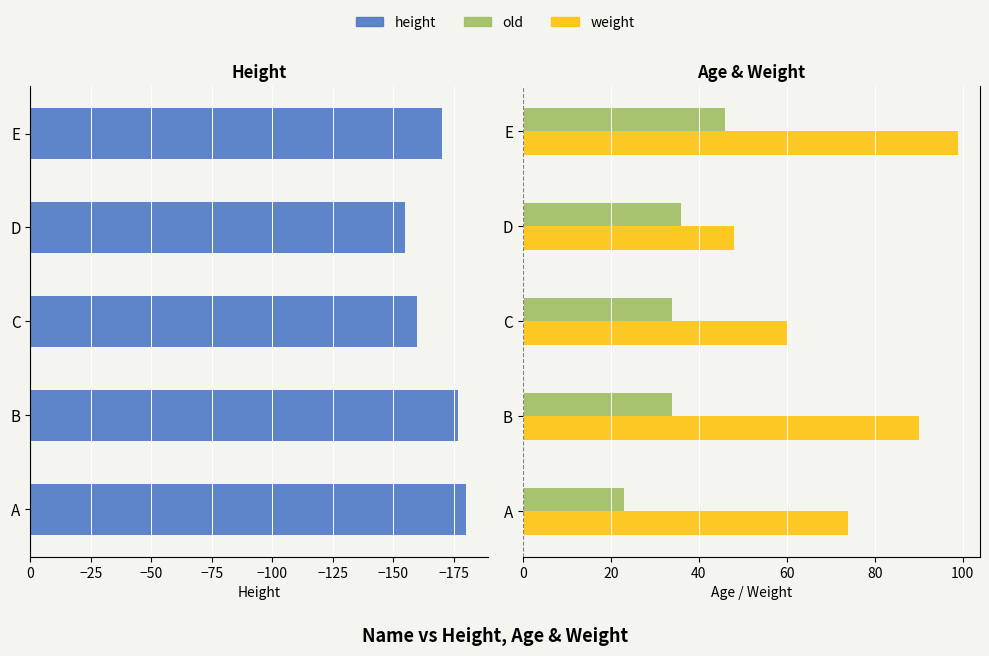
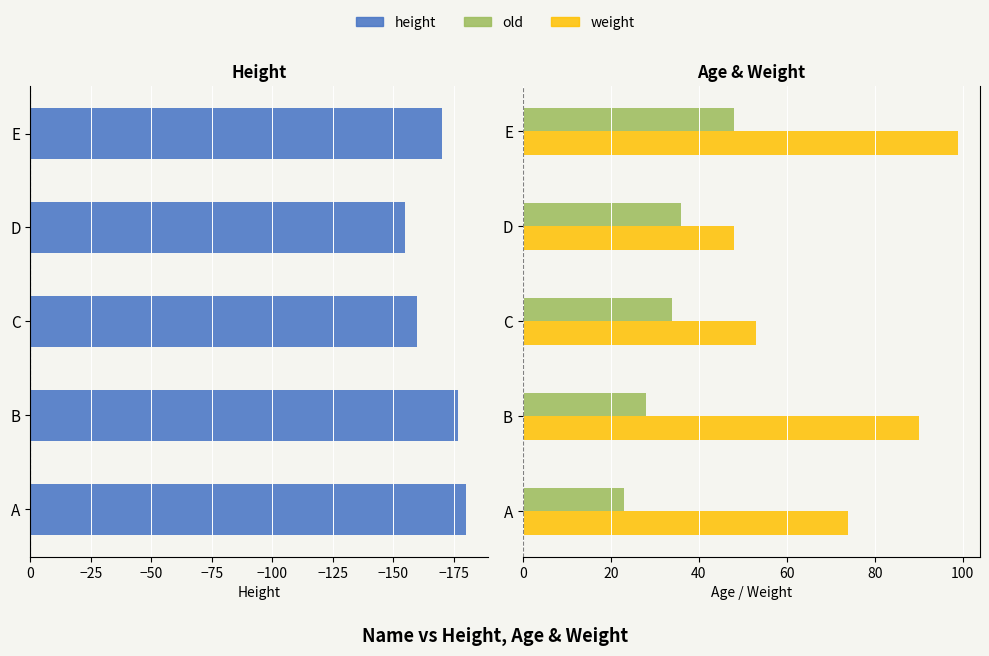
  {
    "Height": {
      "E": -170,
      "D": -155,
      "C": -160,
      "B": -177,
      "A": -180
    },
    "Age & Weight": {
      "old": {
-       "E": 46,
+       "E": 48,
        "D": 36,
        "C": 34,
-       "B": 34,
+       "B": 28,
        "A": 23
      },
      "weight": {
        "E": 99,
        "D": 48,
-       "C": 60,
+       "C": 53,
        "B": 90,
        "A": 74
      }
    }
  }
